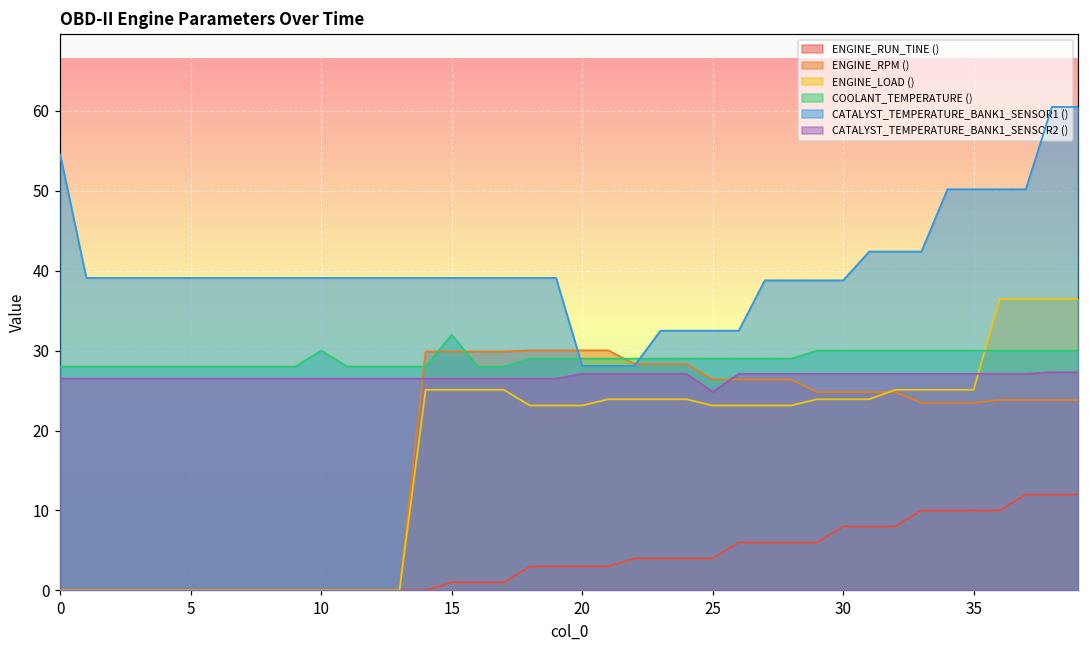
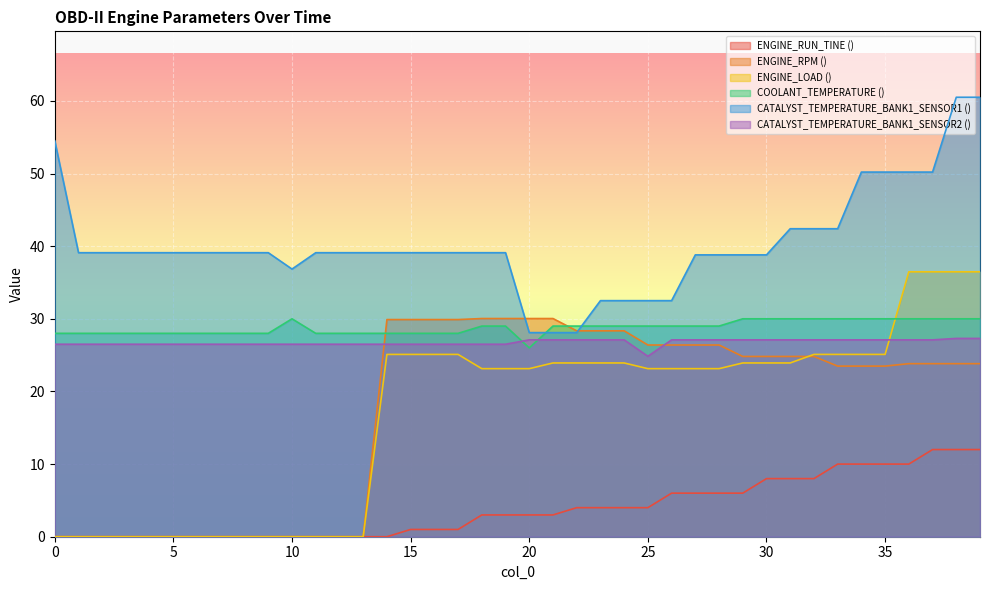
  {
    "COOLANT_TEMPERATURE ()": {
      "0": 28,
      "5": 28,
      "10": 30,
-     "15": 32,
-     "20": 29,
+     "15": 28,
+     "20": 26,
      "25": 29,
      "30": 30,
      "35": 30
    },
    "CATALYST_TEMPERATURE_BANK1_SENSOR1 ()": {
      "0": 54,
      "5": 39,
-     "10": 39,
+     "10": 37,
      "15": 39,
      "20": 28,
      "25": 33,
      "30": 39,
      "35": 50
    },
    "CATALYST_TEMPERATURE_BANK1_SENSOR2 ()": {
      "0": 27,
      "5": 27,
      "10": 27,
      "15": 27,
      "20": 27,
      "25": 25,
      "30": 27,
      "35": 27
    }
  }
